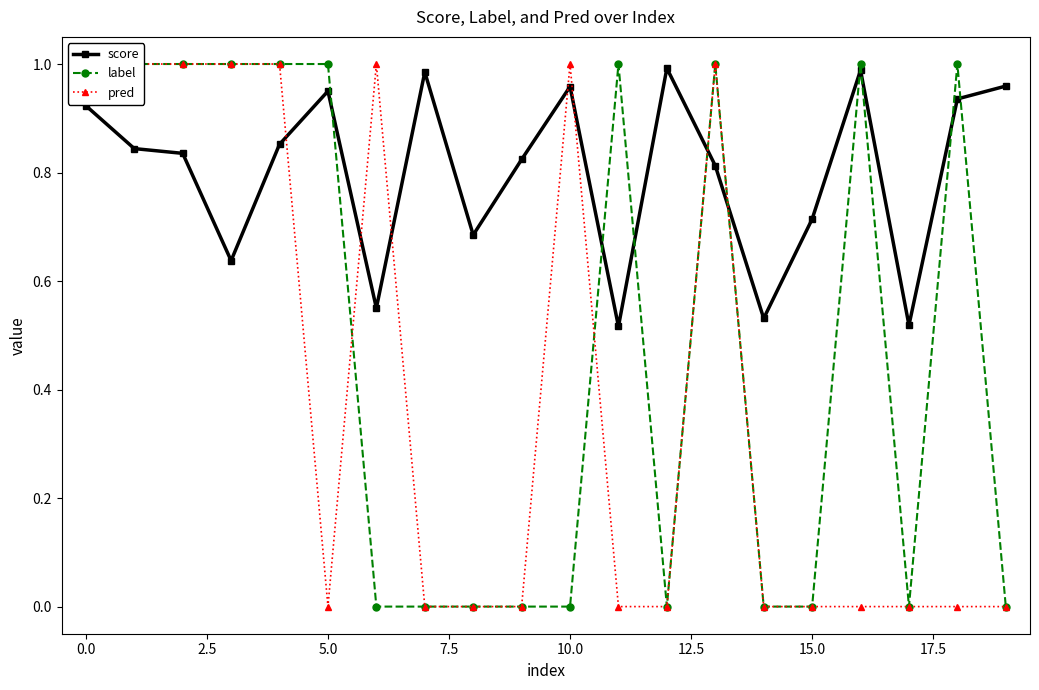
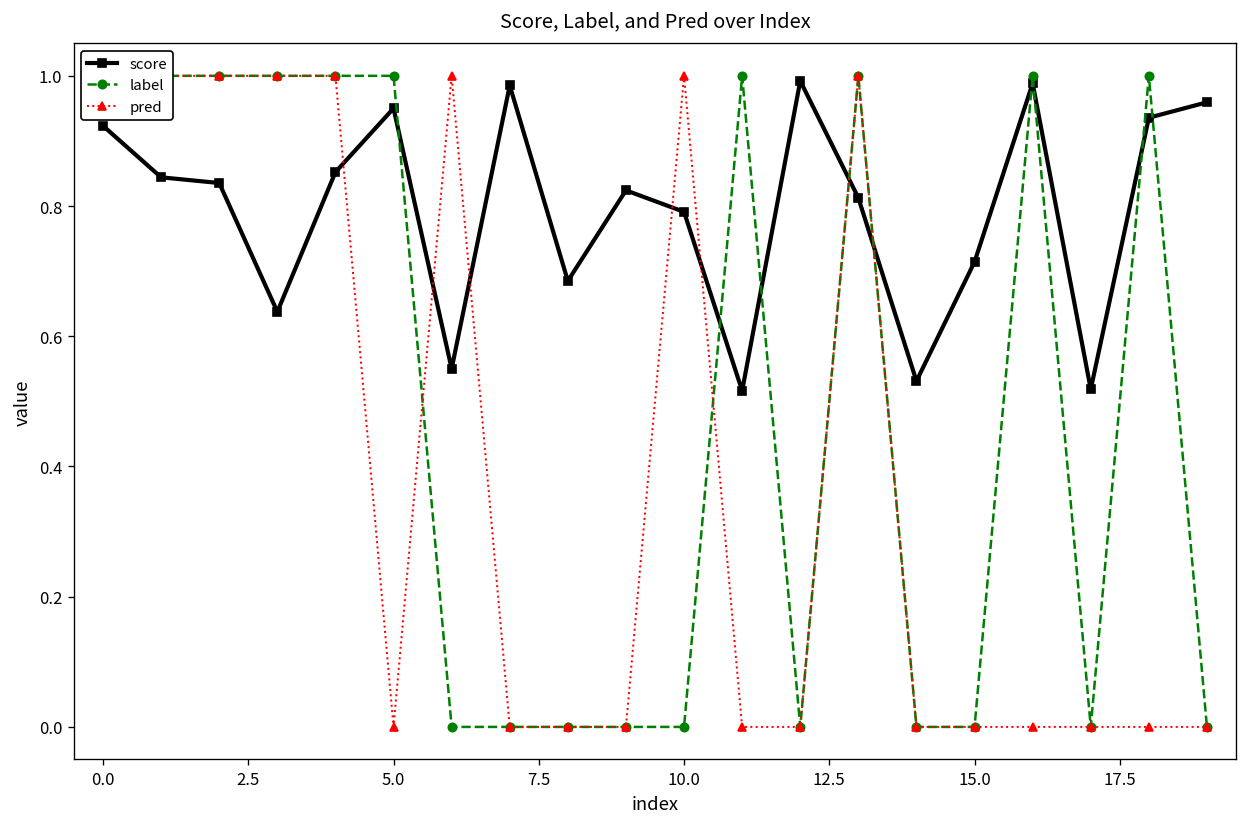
  {
    "score": {
      "0.0": 0.92,
      "5.0": 0.95,
-     "10.0": 0.96,
+     "10.0": 0.79,
      "15.0": 0.71
    },
    "label": {
      "5.0": 1.00,
      "10.0": 0.00
    },
    "pred": {
      "5.0": 0.00,
      "10.0": 1.00
    }
  }
